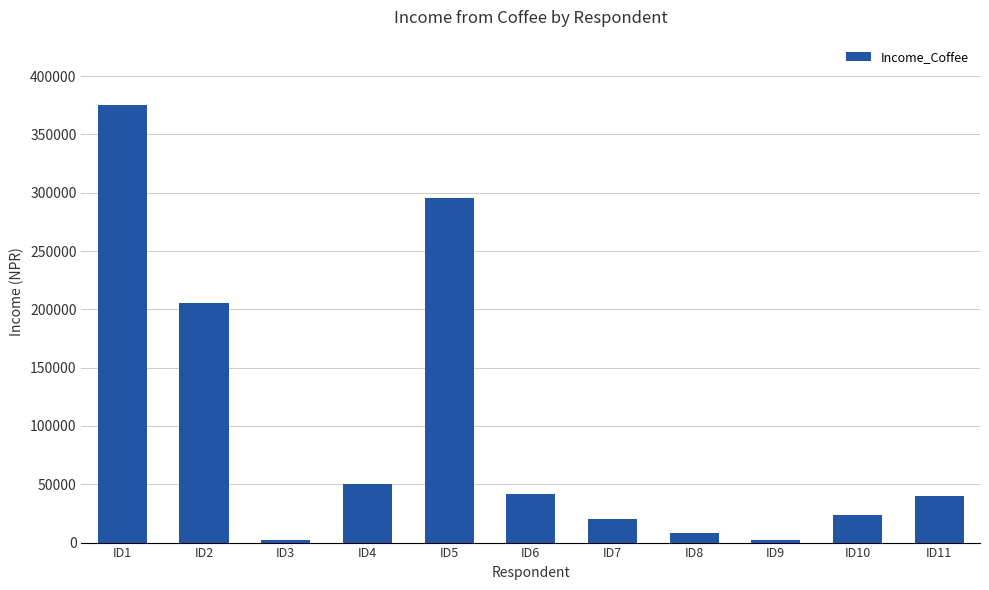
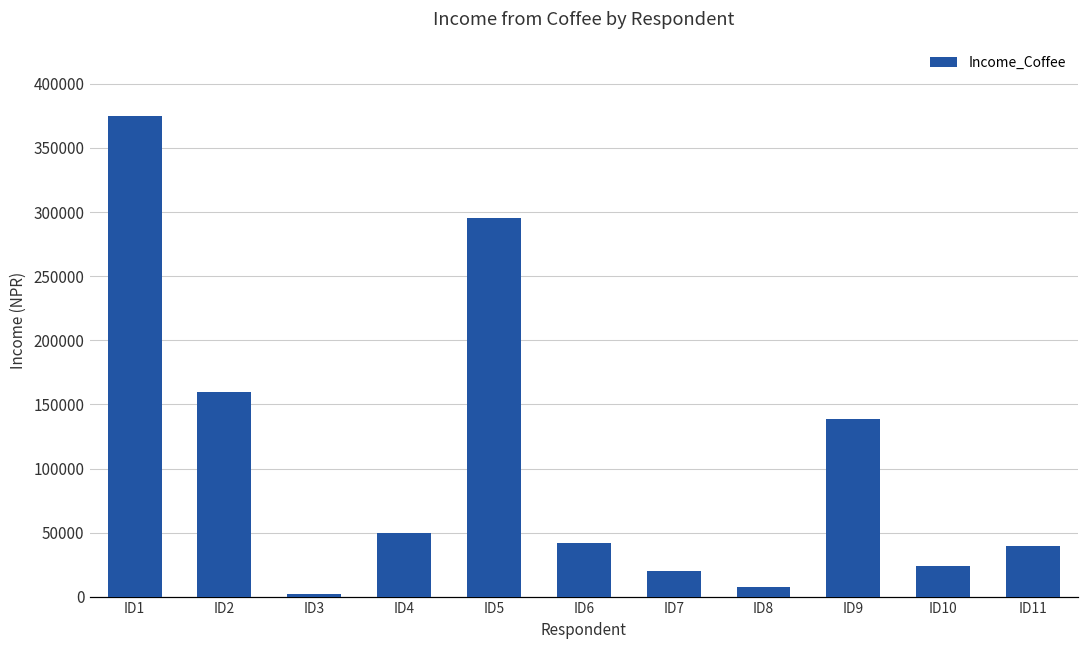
  {
    "ID1": 375000,
-   "ID2": 205000,
+   "ID2": 160000,
    "ID3": 2000,
    "ID4": 50000,
    "ID5": 295000,
    "ID6": 42000,
    "ID7": 20000,
    "ID8": 8000,
-   "ID9": 2000,
+   "ID9": 138000,
    "ID10": 24000,
    "ID11": 40000
  }
